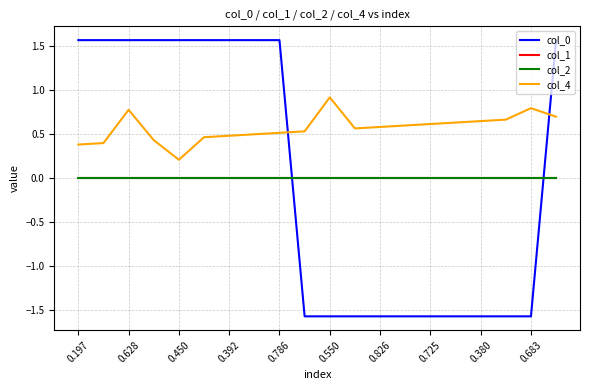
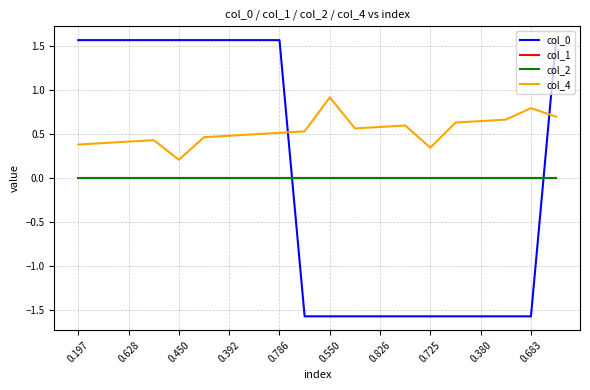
  {
    "col_0": {
      "0.197": 1.6,
      "0.628": 1.6,
      "0.450": 1.6,
      "0.392": 1.6,
      "0.786": 1.6,
      "0.550": -1.6,
      "0.826": -1.6,
      "0.725": -1.6,
      "0.380": -1.6,
      "0.683": -1.6
    },
    "col_2": {
      "0.197": 0.0,
      "0.628": 0.0,
      "0.450": 0.0,
      "0.392": 0.0,
      "0.786": 0.0,
      "0.550": 0.0,
      "0.826": 0.0,
      "0.725": 0.0,
      "0.380": 0.0,
      "0.683": 0.0
    },
    "col_4": {
      "0.197": 0.4,
-     "0.628": 0.8,
+     "0.628": 0.4,
      "0.450": 0.2,
      "0.392": 0.5,
      "0.786": 0.5,
      "0.550": 0.9,
      "0.826": 0.6,
-     "0.725": 0.6,
+     "0.725": 0.3,
      "0.380": 0.7,
      "0.683": 0.8
    }
  }
